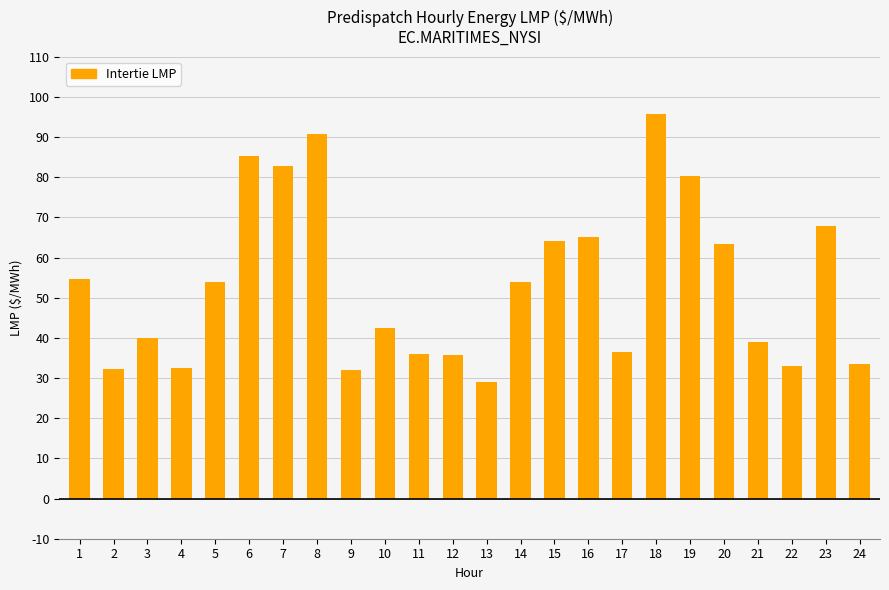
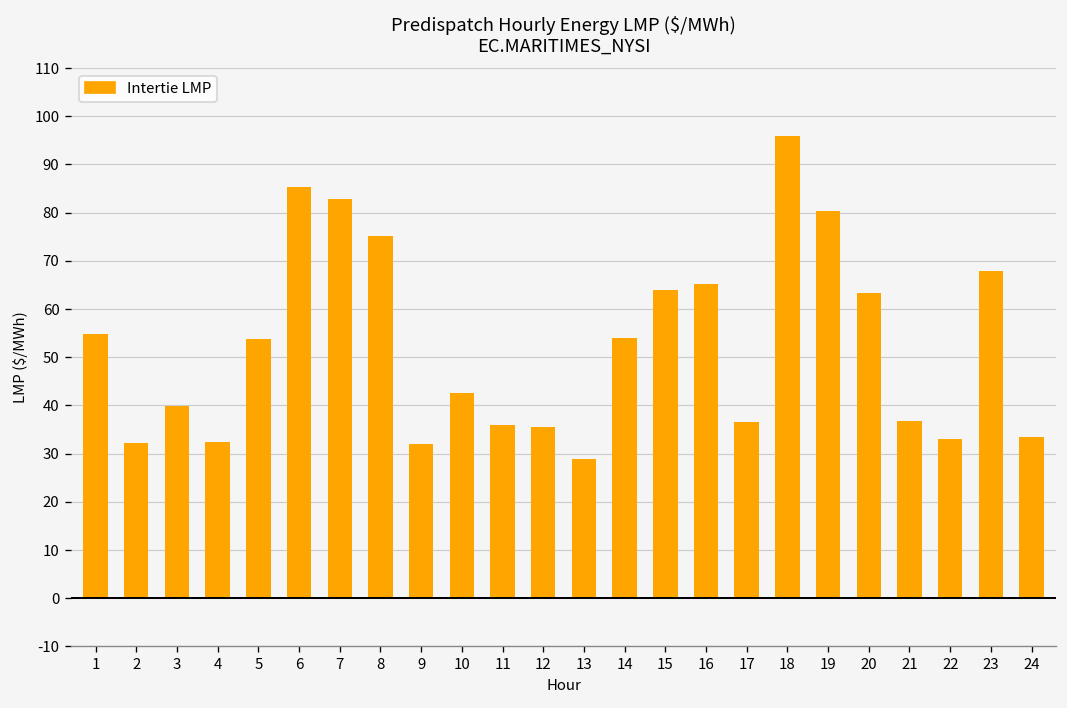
  {
    "1": 55,
    "2": 32,
    "3": 40,
    "4": 32,
    "5": 54,
    "6": 85,
    "7": 83,
-   "8": 91,
+   "8": 75,
    "9": 32,
    "10": 43,
    "11": 36,
    "12": 36,
    "13": 29,
    "14": 54,
    "15": 64,
    "16": 65,
    "17": 37,
    "18": 96,
    "19": 80,
    "20": 63,
-   "21": 39,
+   "21": 37,
    "22": 33,
    "23": 68,
    "24": 33
  }
